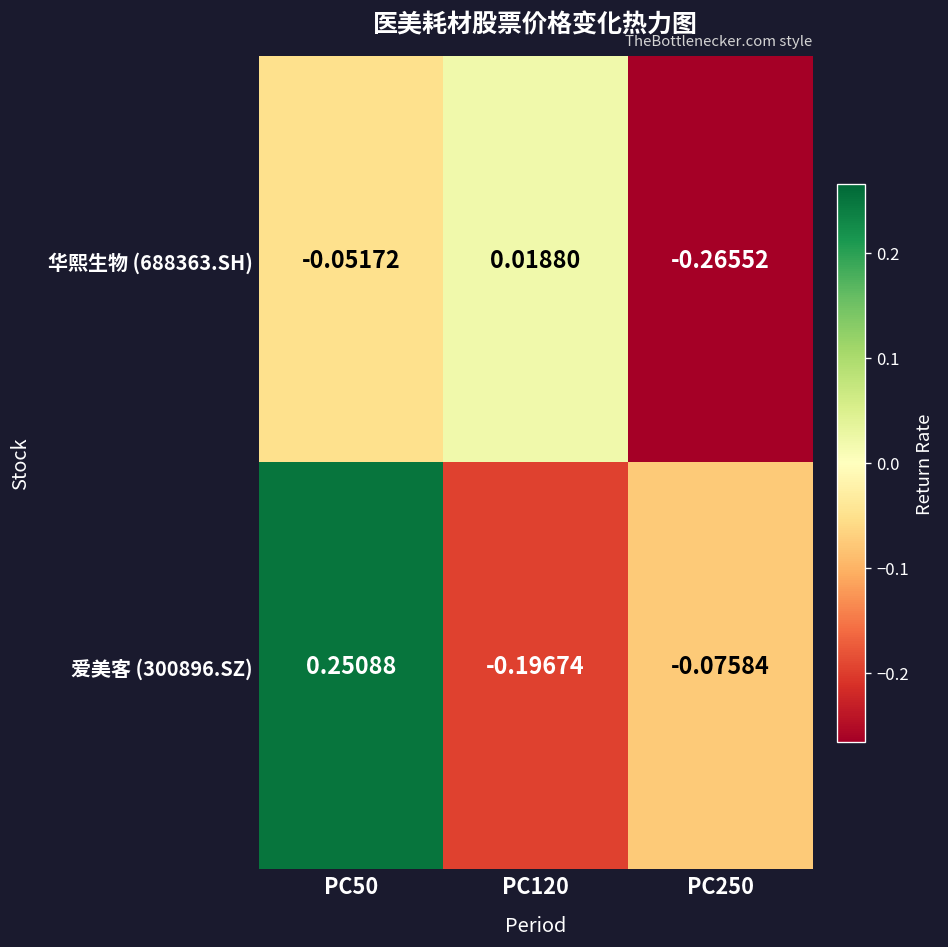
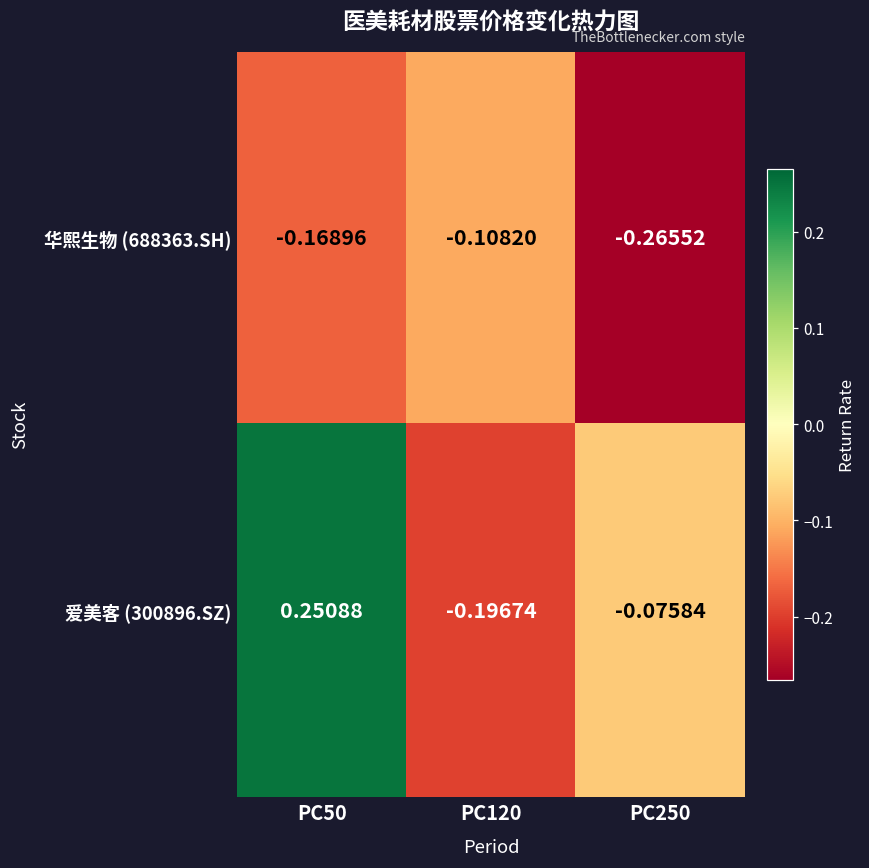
  {
    "华熙生物 (688363.SH)": {
-     "PC50": -0.05172,
-     "PC120": 0.01880,
+     "PC50": -0.16896,
+     "PC120": -0.10820,
      "PC250": -0.26552
    },
    "爱美客 (300896.SZ)": {
      "PC50": 0.25088,
      "PC120": -0.19674,
      "PC250": -0.07584
    }
  }
